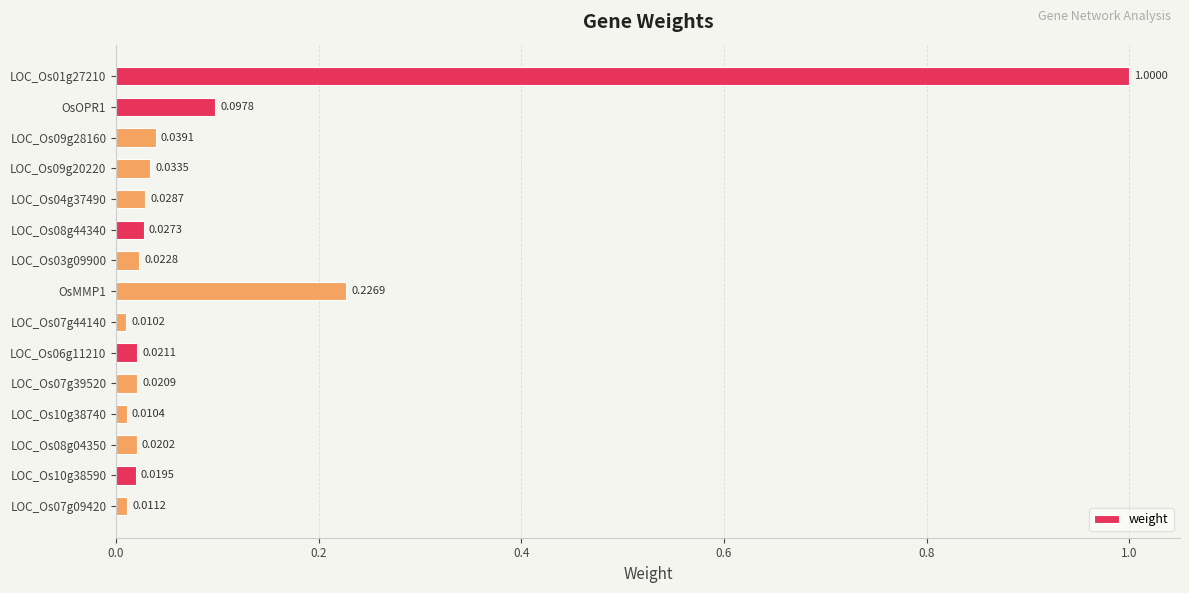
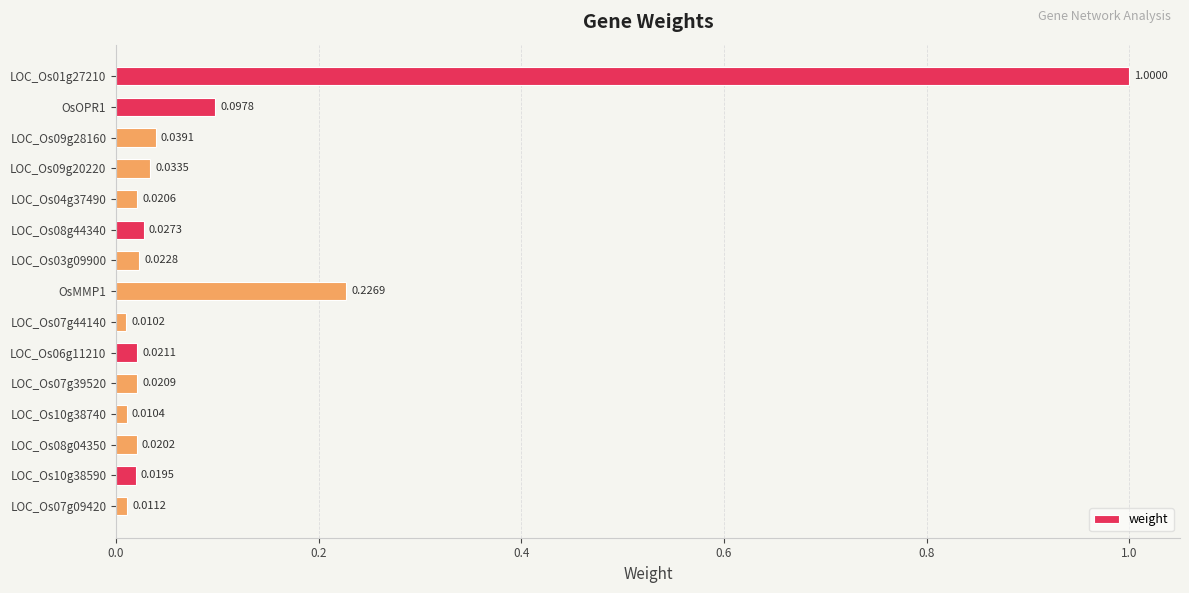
  {
    "LOC_Os01g27210": 1.0000,
    "OsOPR1": 0.0978,
    "LOC_Os09g28160": 0.0391,
    "LOC_Os09g20220": 0.0335,
-   "LOC_Os04g37490": 0.0287,
+   "LOC_Os04g37490": 0.0206,
    "LOC_Os08g44340": 0.0273,
    "LOC_Os03g09900": 0.0228,
    "OsMMP1": 0.2269,
    "LOC_Os07g44140": 0.0102,
    "LOC_Os06g11210": 0.0211,
    "LOC_Os07g39520": 0.0209,
    "LOC_Os10g38740": 0.0104,
    "LOC_Os08g04350": 0.0202,
    "LOC_Os10g38590": 0.0195,
    "LOC_Os07g09420": 0.0112
  }
